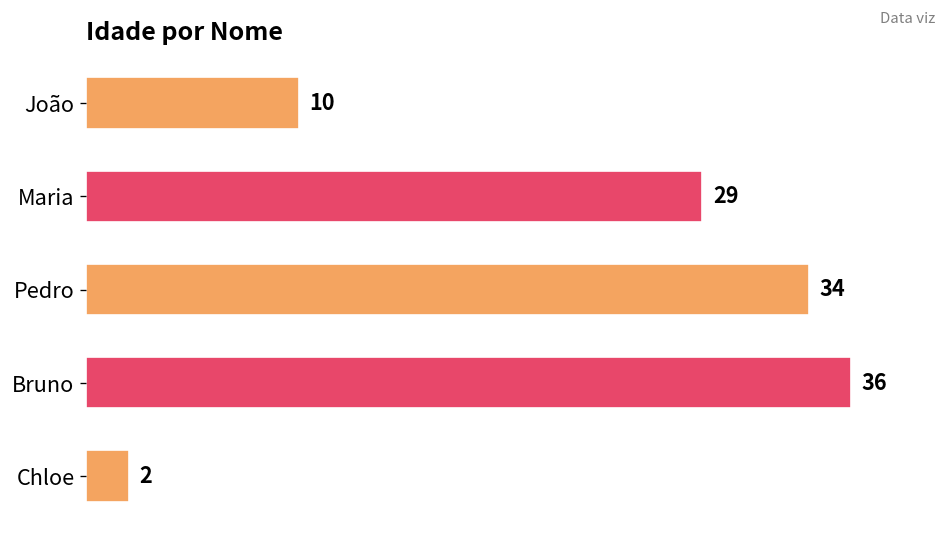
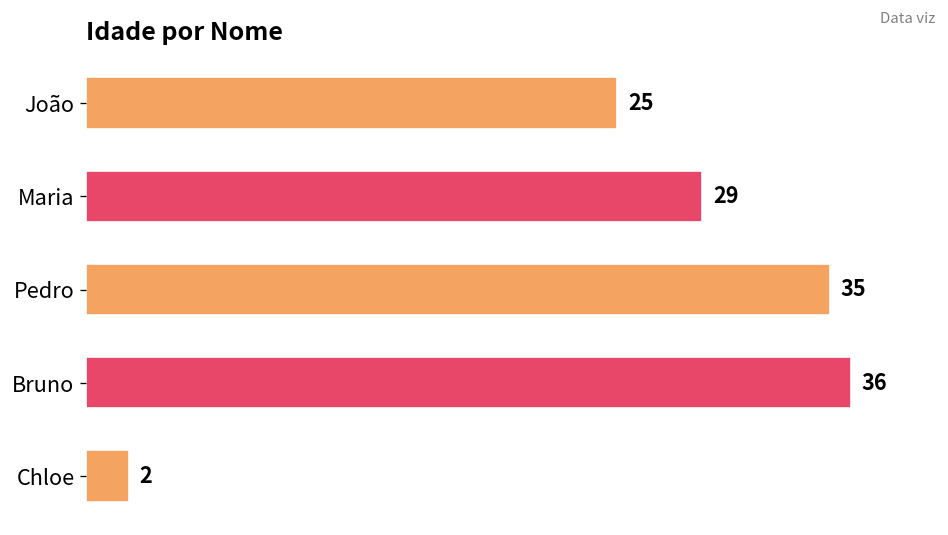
  {
-   "João": 10,
+   "João": 25,
    "Maria": 29,
-   "Pedro": 34,
+   "Pedro": 35,
    "Bruno": 36,
    "Chloe": 2
  }
